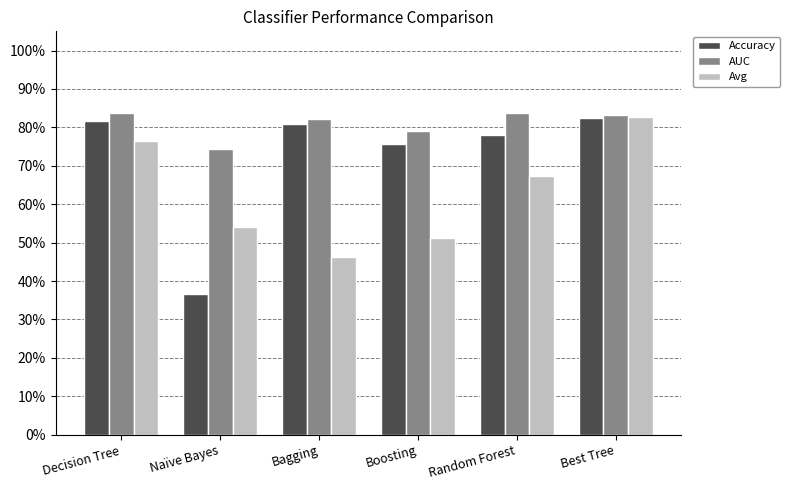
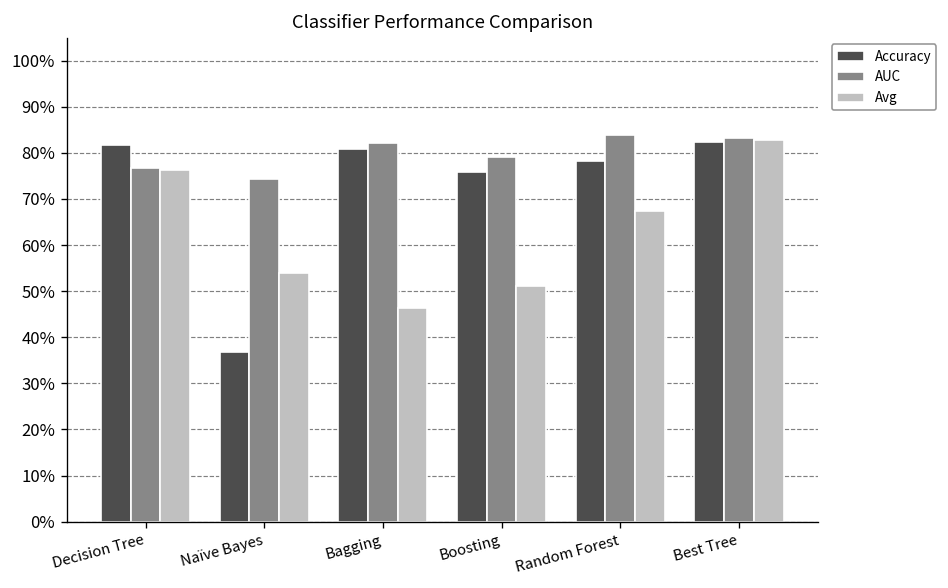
  {
    "Accuracy": {
      "Decision Tree": "82%",
      "Naïve Bayes": "37%",
      "Bagging": "81%",
      "Boosting": "76%",
      "Random Forest": "78%",
      "Best Tree": "82%"
    },
    "AUC": {
-     "Decision Tree": "84%",
+     "Decision Tree": "77%",
      "Naïve Bayes": "74%",
      "Bagging": "82%",
      "Boosting": "79%",
      "Random Forest": "84%",
      "Best Tree": "83%"
    },
    "Avg": {
      "Decision Tree": "76%",
      "Naïve Bayes": "54%",
      "Bagging": "46%",
      "Boosting": "51%",
      "Random Forest": "67%",
      "Best Tree": "83%"
    }
  }
